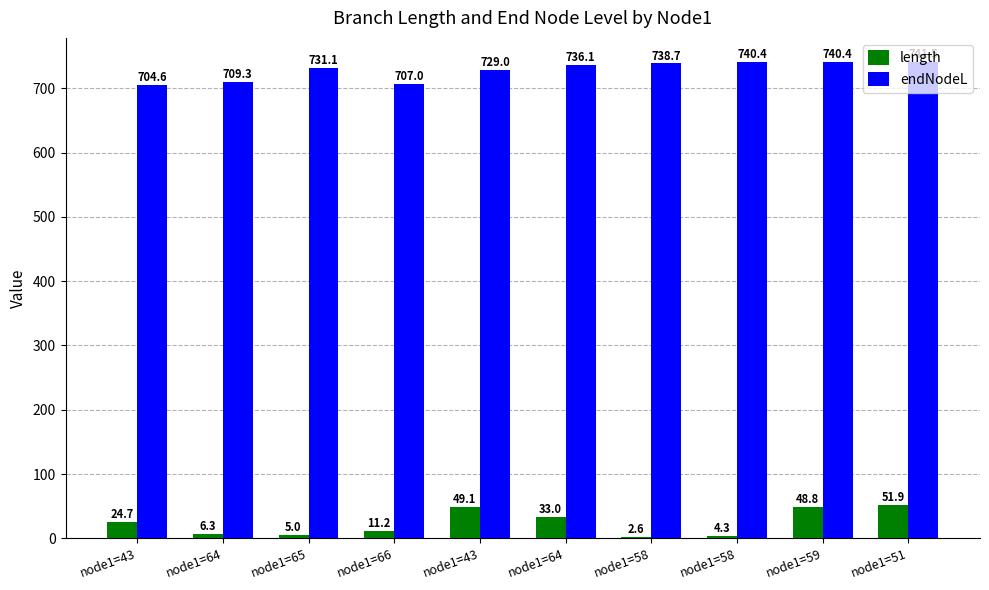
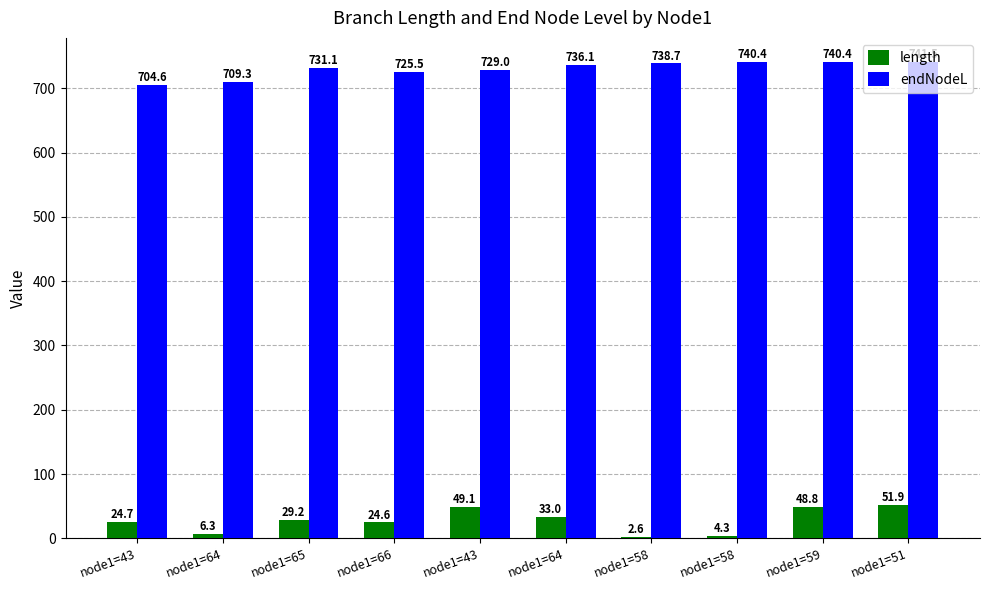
  {
    "length": {
-     "node1=65": 5.0,
-     "node1=66": 11.2,
+     "node1=65": 29.2,
+     "node1=66": 24.6,
      "node1=59": 48.8,
      "node1=51": 51.9
    },
    "endNodeL": {
      "node1=65": 731.1,
-     "node1=66": 707.0,
+     "node1=66": 725.5,
      "node1=59": 740.4
    }
  }
